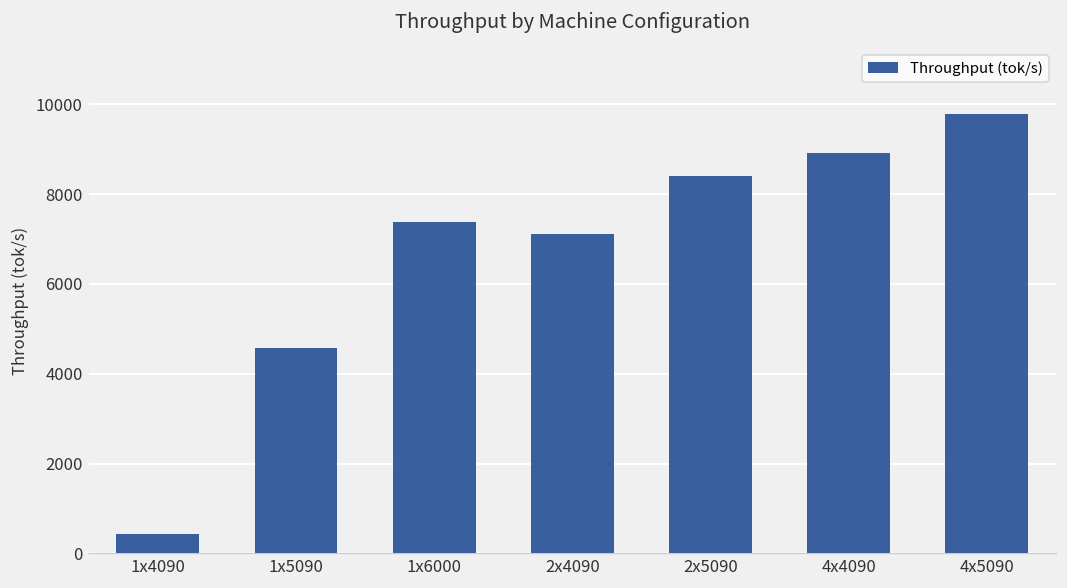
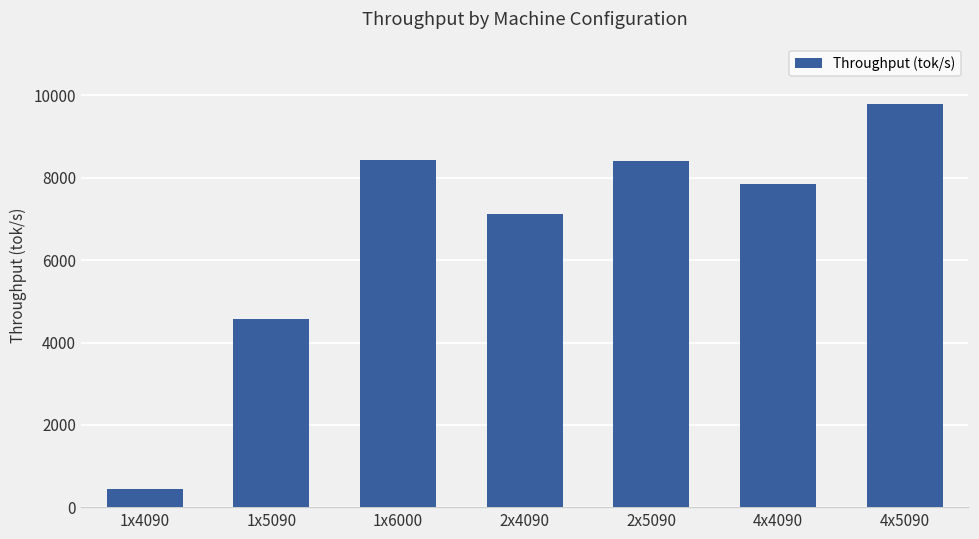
  {
    "1x4090": 400,
    "1x5090": 4600,
-   "1x6000": 7400,
+   "1x6000": 8400,
    "2x4090": 7100,
    "2x5090": 8400,
-   "4x4090": 8900,
+   "4x4090": 7800,
    "4x5090": 9800
  }
